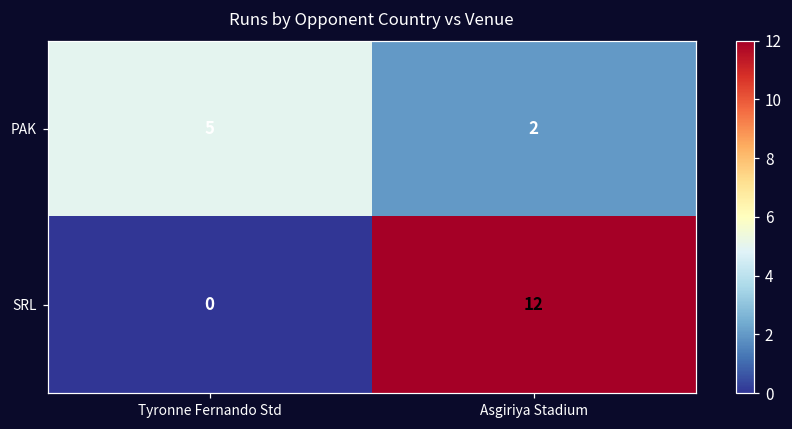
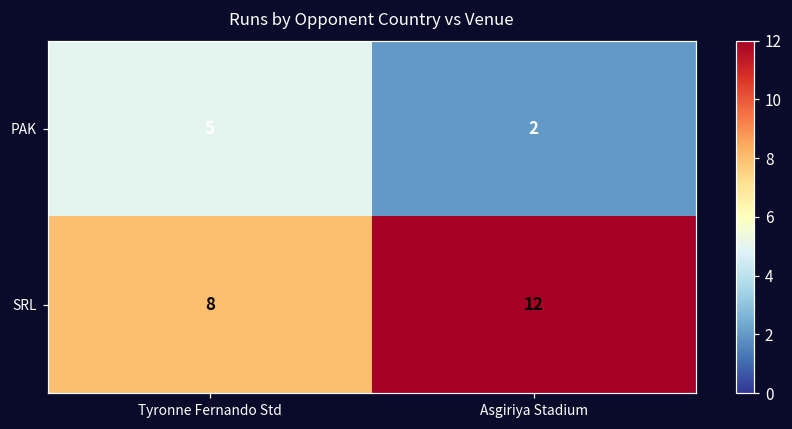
  {
    "PAK": {
      "Asgiriya Stadium": 2
    },
    "SRL": {
-     "Tyronne Fernando Std": 0,
+     "Tyronne Fernando Std": 8,
      "Asgiriya Stadium": 12
    }
  }
